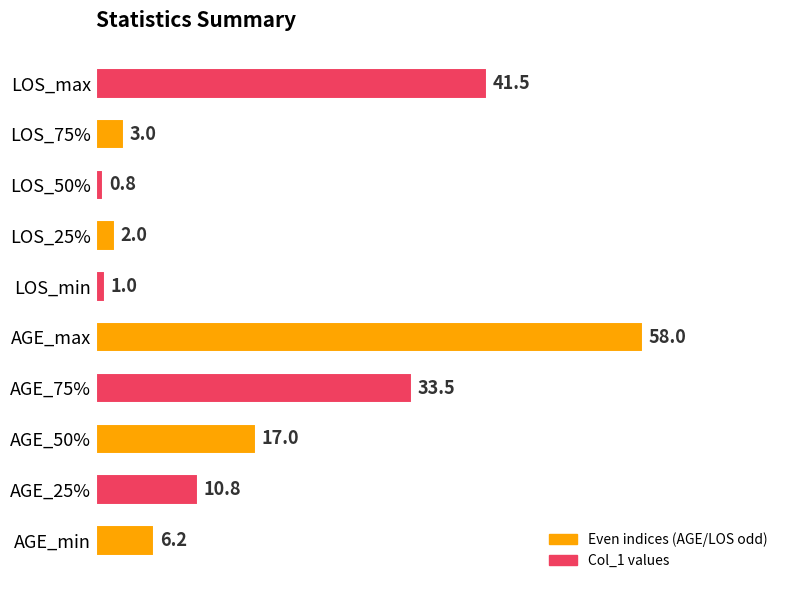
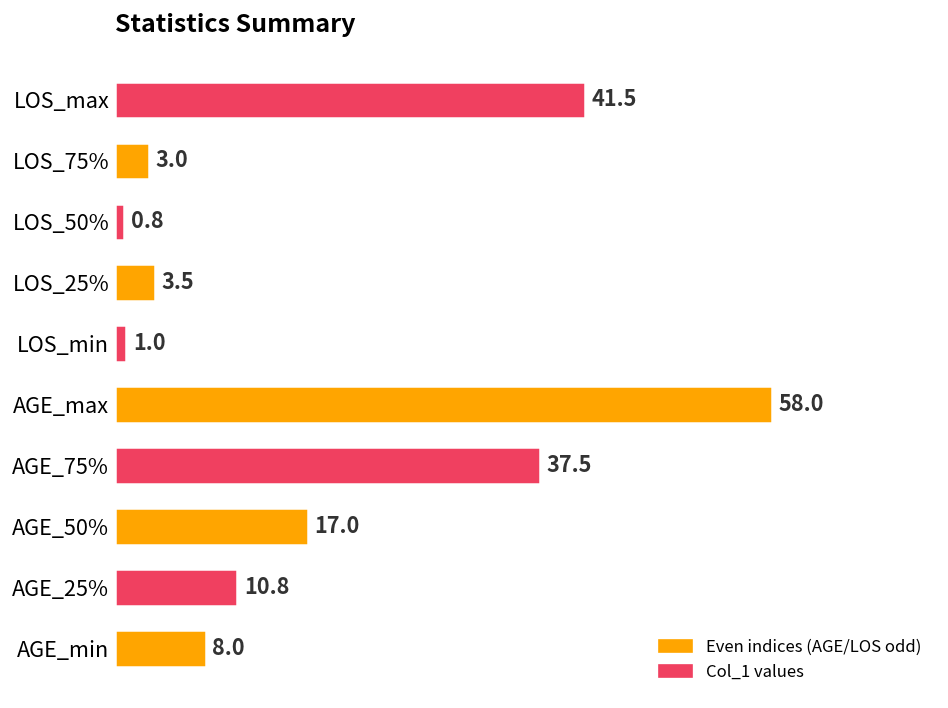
  {
    "LOS_max": 41.5,
    "LOS_75%": 3.0,
    "LOS_50%": 0.8,
-   "LOS_25%": 2.0,
+   "LOS_25%": 3.5,
    "LOS_min": 1.0,
    "AGE_max": 58.0,
-   "AGE_75%": 33.5,
+   "AGE_75%": 37.5,
    "AGE_50%": 17.0,
    "AGE_25%": 10.8,
-   "AGE_min": 6.2
+   "AGE_min": 8.0
  }
